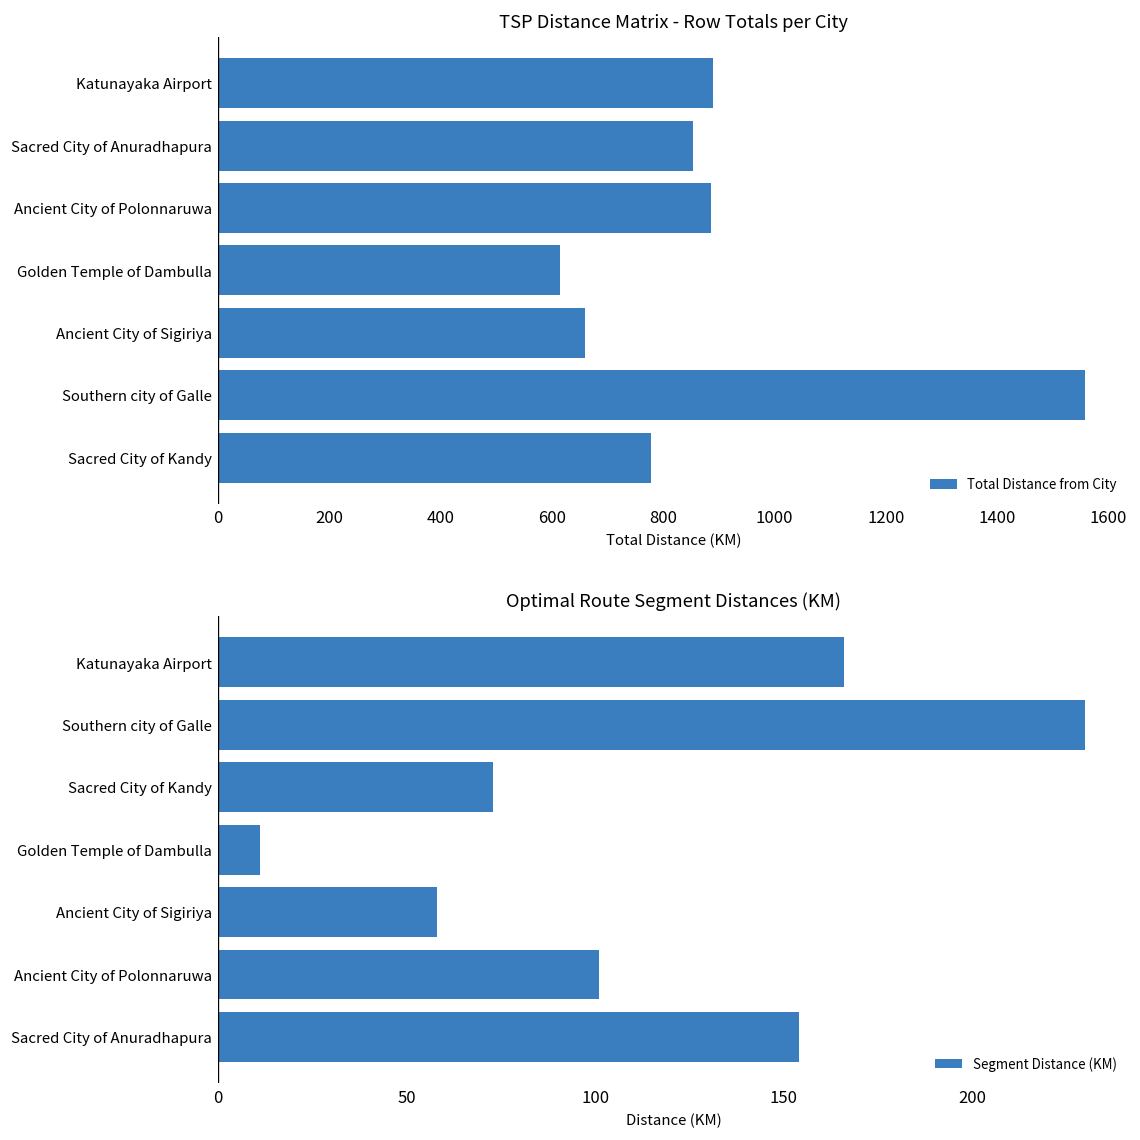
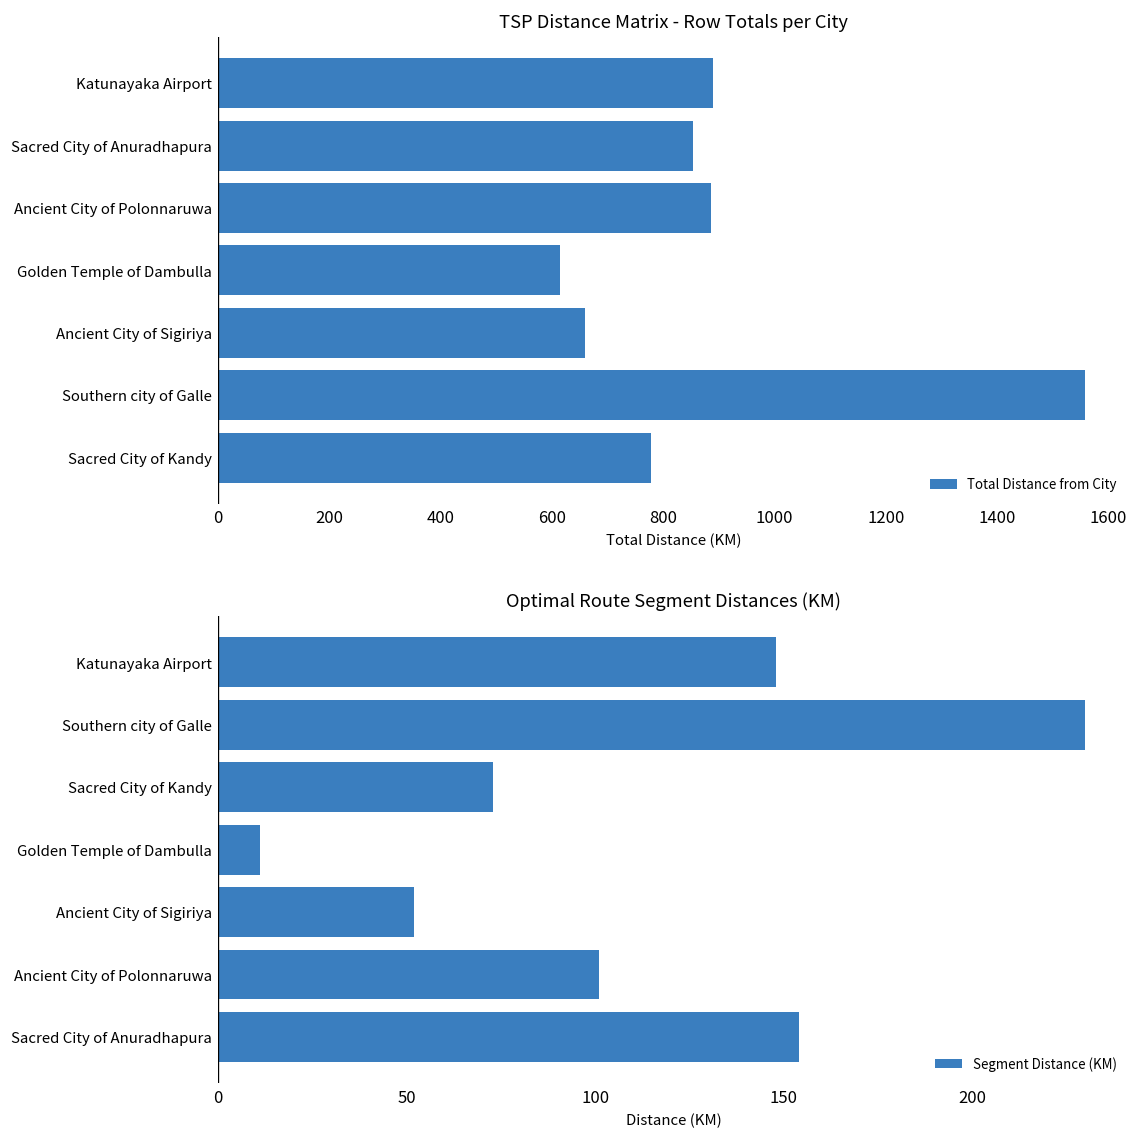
  {
    "TSP Distance Matrix - Row Totals per City": {
      "Katunayaka Airport": 890,
      "Sacred City of Anuradhapura": 850,
      "Ancient City of Polonnaruwa": 890,
      "Golden Temple of Dambulla": 610,
      "Ancient City of Sigiriya": 660,
      "Southern city of Galle": 1560,
      "Sacred City of Kandy": 780
    },
    "Optimal Route Segment Distances (KM)": {
-     "Katunayaka Airport": 166,
+     "Katunayaka Airport": 148,
      "Southern city of Galle": 230,
      "Sacred City of Kandy": 73,
      "Golden Temple of Dambulla": 11,
-     "Ancient City of Sigiriya": 58,
+     "Ancient City of Sigiriya": 52,
      "Ancient City of Polonnaruwa": 101,
      "Sacred City of Anuradhapura": 154
    }
  }
